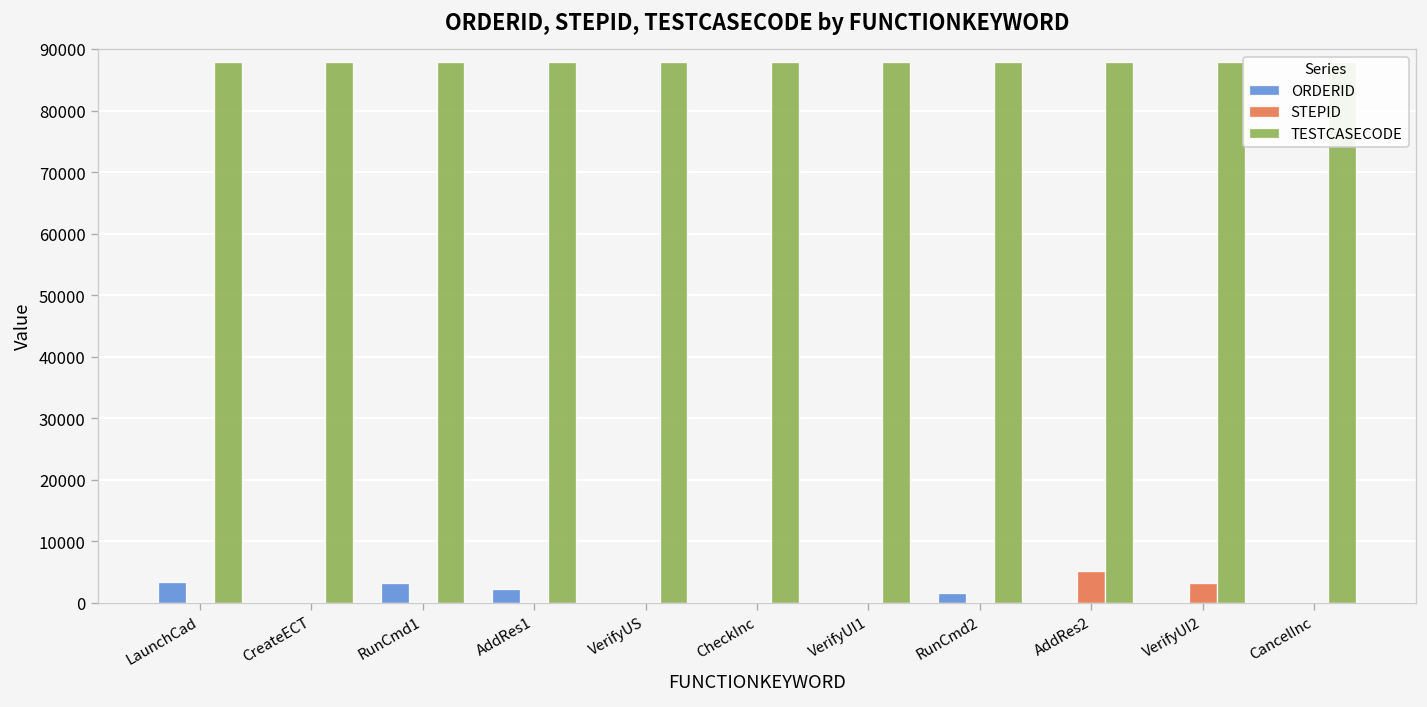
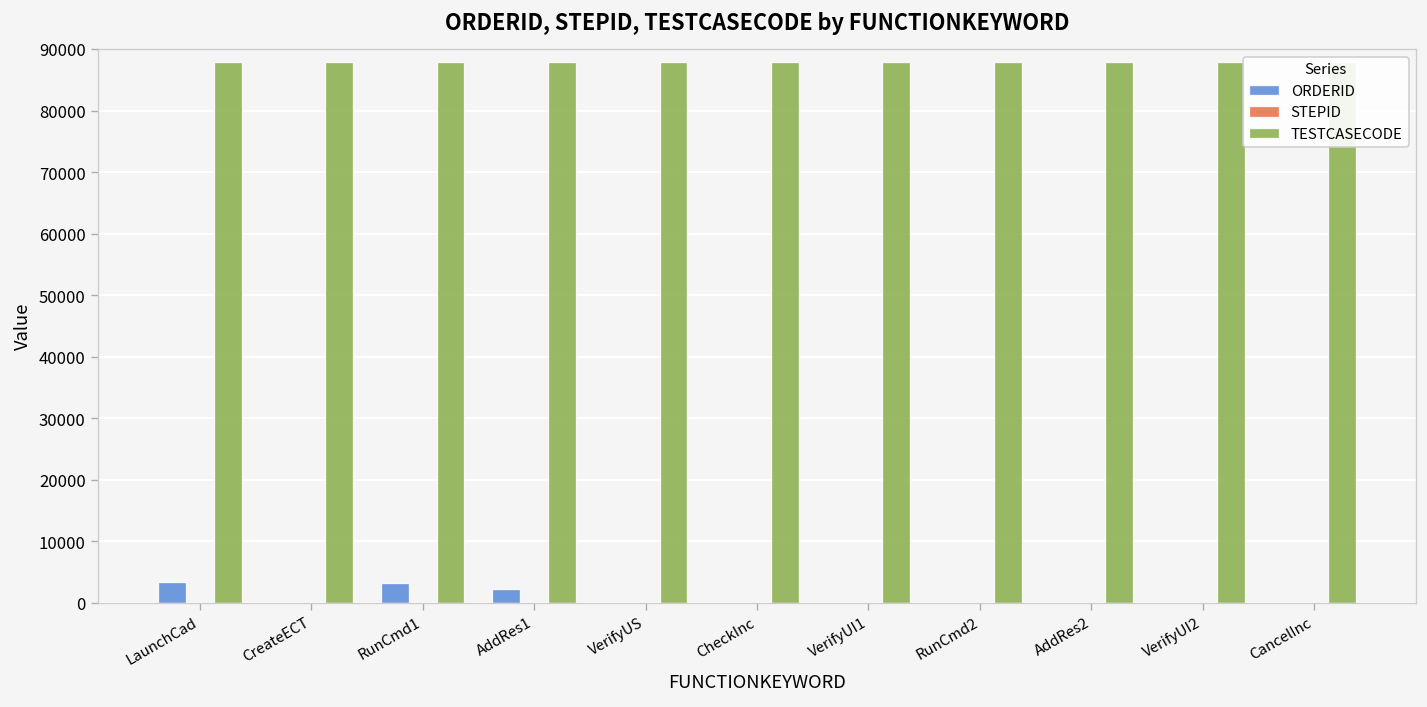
  {
    "ORDERID": {
      "LaunchCad": 3000,
      "RunCmd1": 3000,
      "AddRes1": 2000,
-     "RunCmd2": 2000
+     "RunCmd2": 0
    },
    "STEPID": {
-     "AddRes2": 5000,
-     "VerifyUI2": 3000
+     "AddRes2": 0,
+     "VerifyUI2": 0
    },
    "TESTCASECODE": {
      "LaunchCad": 88000,
      "CreateECT": 88000,
      "RunCmd1": 88000,
      "AddRes1": 88000,
      "VerifyUS": 88000,
      "CheckInc": 88000,
      "VerifyUI1": 88000,
      "RunCmd2": 88000,
      "AddRes2": 88000,
      "VerifyUI2": 88000
    }
  }
